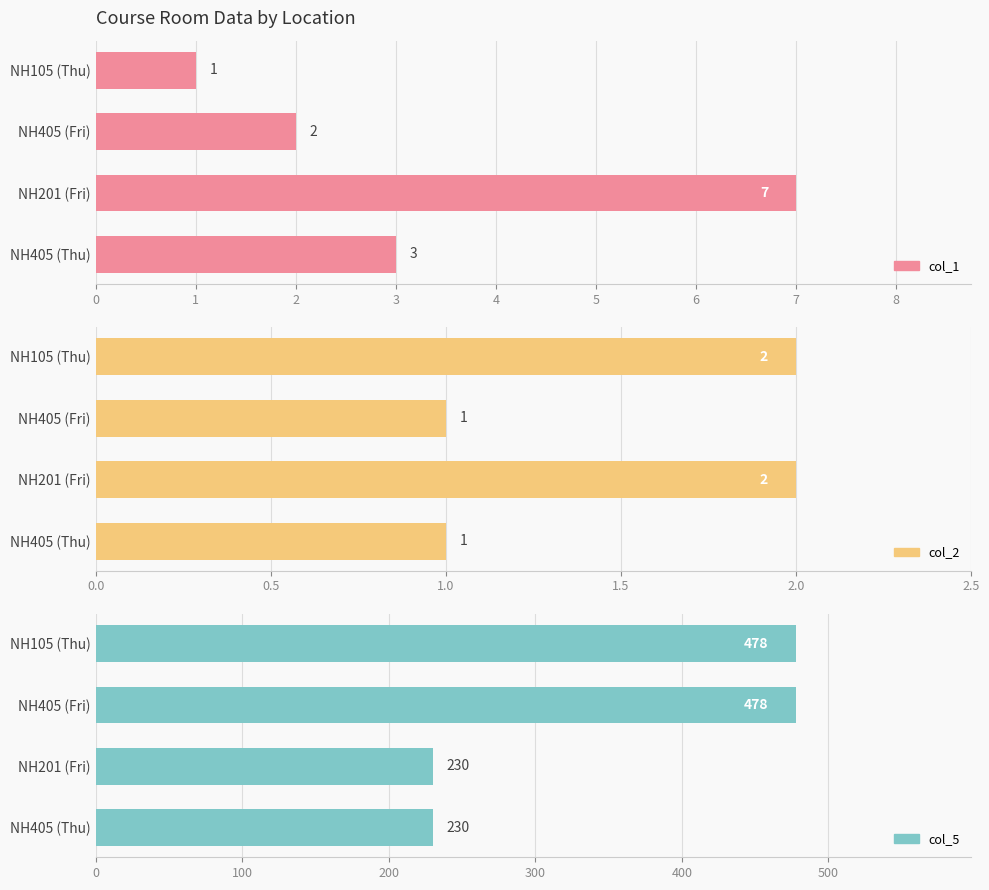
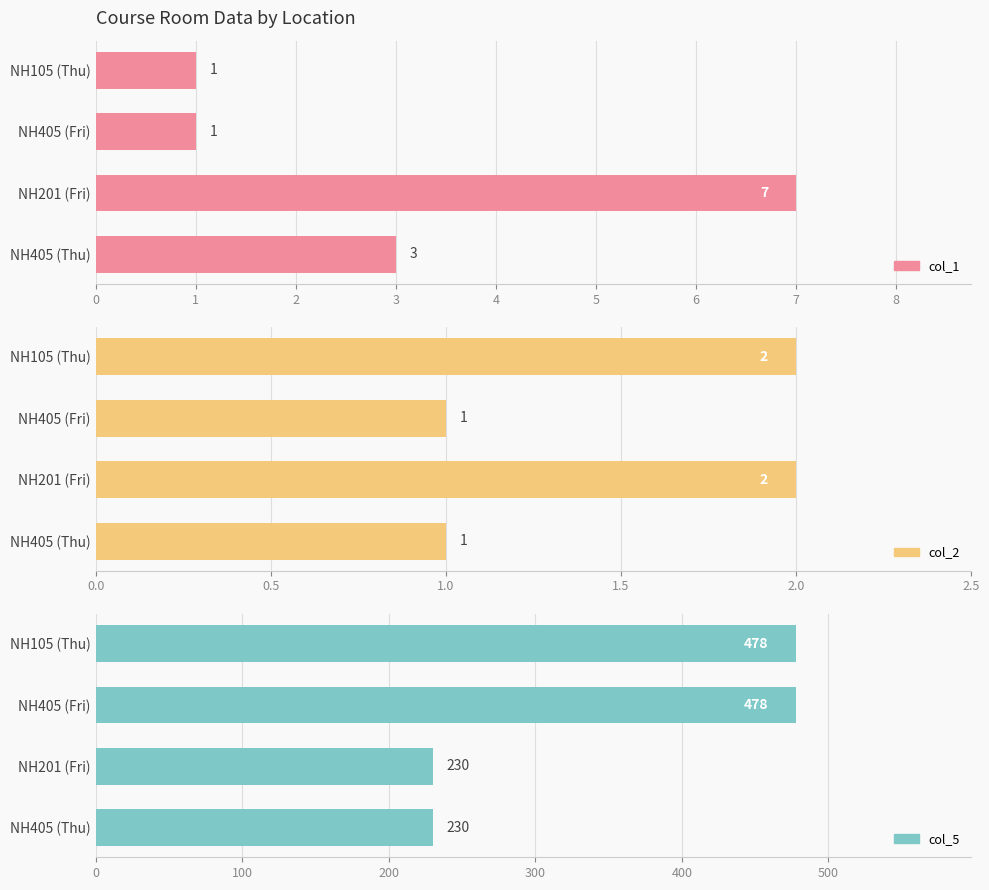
  {
    "Course Room Data by Location": {
      "NH105 (Thu)": 1,
-     "NH405 (Fri)": 2,
+     "NH405 (Fri)": 1,
      "NH201 (Fri)": 7,
      "NH405 (Thu)": 3
    }
  }
